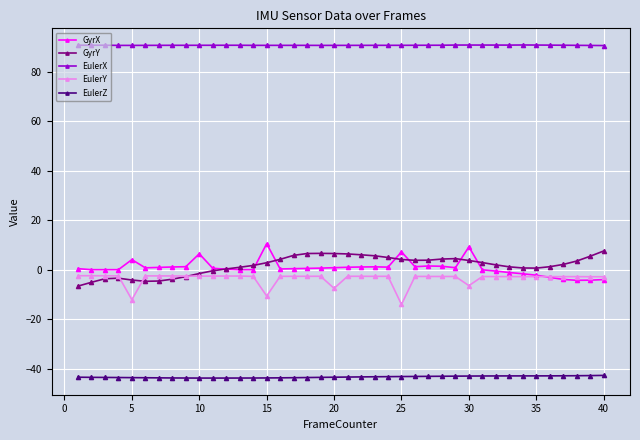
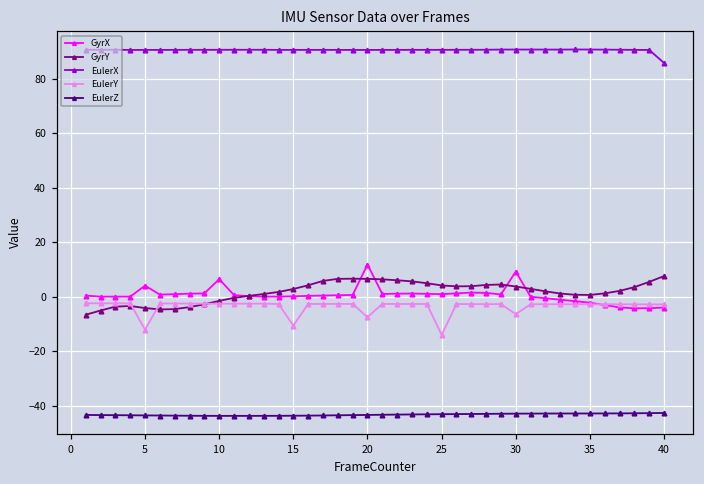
  {
    "GyrX": {
      "5": 4,
      "10": 6,
-     "15": 11,
-     "20": 1,
-     "25": 7,
+     "15": 0,
+     "20": 12,
+     "25": 1,
      "30": 9,
      "40": -4
    },
    "EulerX": {
      "5": 91,
      "10": 91,
      "15": 91,
      "20": 91,
      "25": 91,
      "30": 91,
      "35": 91,
-     "40": 91
+     "40": 86
    },
    "EulerY": {
      "5": -12,
      "10": -3,
      "15": -11,
      "20": -8,
      "25": -14,
      "30": -6,
      "40": -3
    }
  }
